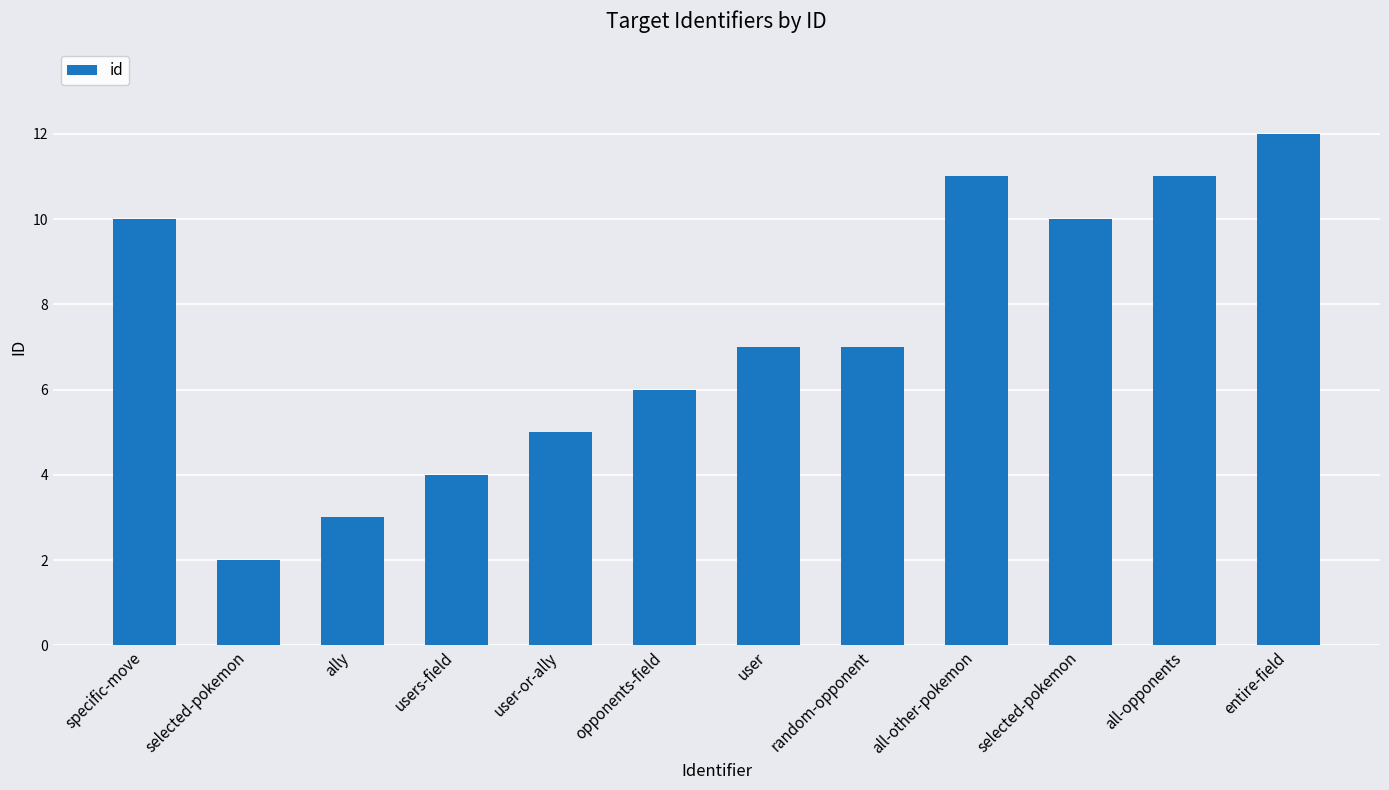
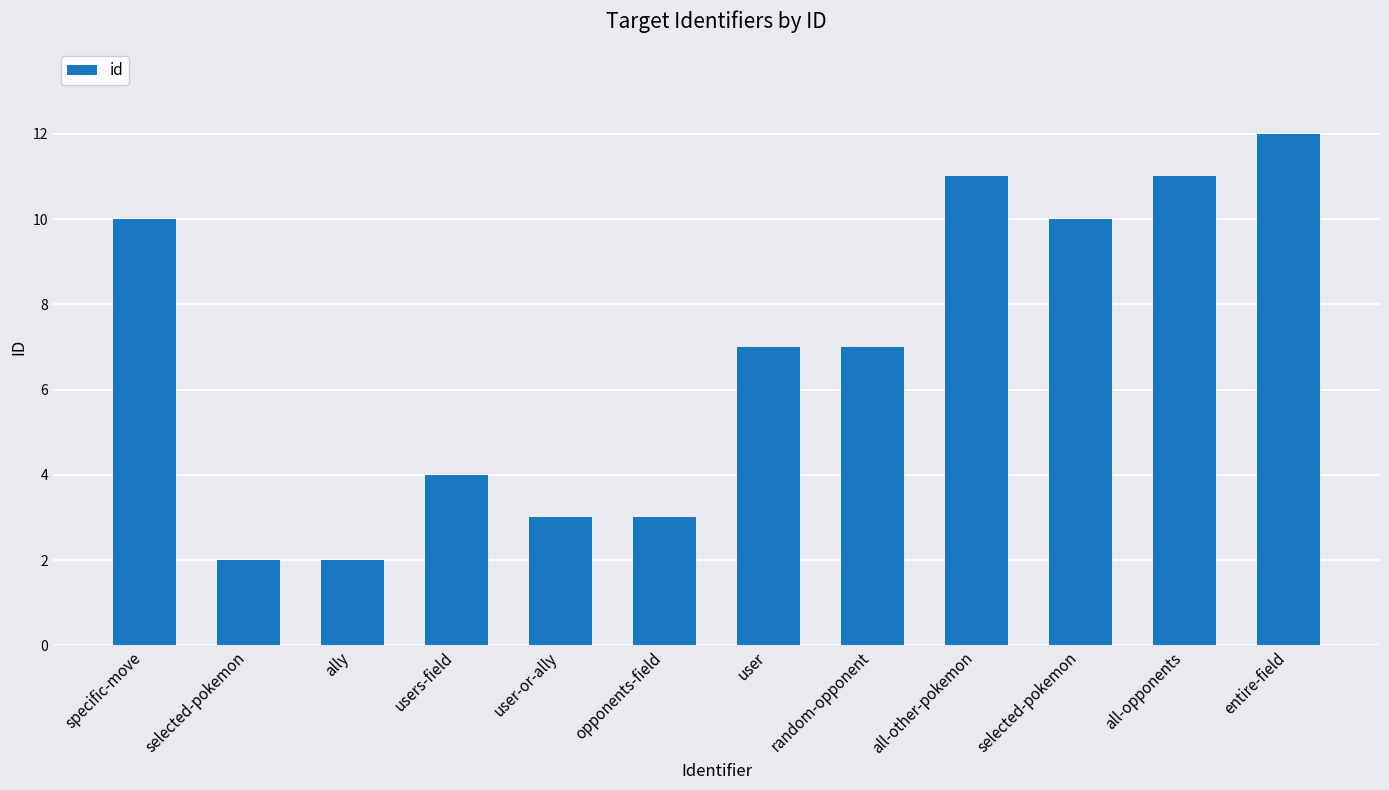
  {
    "specific-move": 10,
-   "ally": 3,
+   "ally": 2,
    "users-field": 4,
-   "user-or-ally": 5,
-   "opponents-field": 6,
+   "user-or-ally": 3,
+   "opponents-field": 3,
    "user": 7,
    "random-opponent": 7,
    "all-other-pokemon": 11,
    "all-opponents": 11,
    "entire-field": 12
  }
